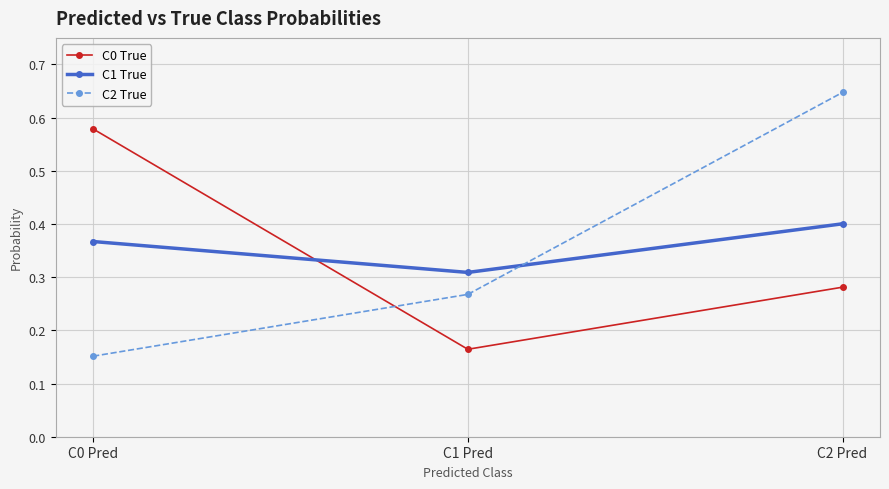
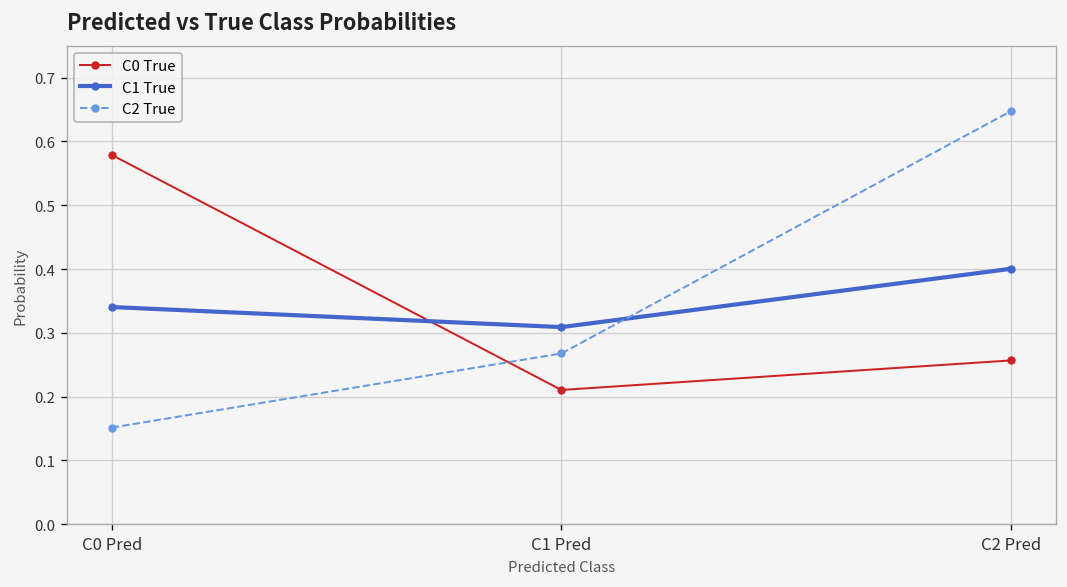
  {
    "C0 True": {
      "C0 Pred": 0.58,
-     "C1 Pred": 0.16,
-     "C2 Pred": 0.28
+     "C1 Pred": 0.21,
+     "C2 Pred": 0.26
    },
    "C1 True": {
-     "C0 Pred": 0.37,
+     "C0 Pred": 0.34,
      "C1 Pred": 0.31,
      "C2 Pred": 0.40
    },
    "C2 True": {
      "C0 Pred": 0.15,
      "C1 Pred": 0.27,
      "C2 Pred": 0.65
    }
  }
